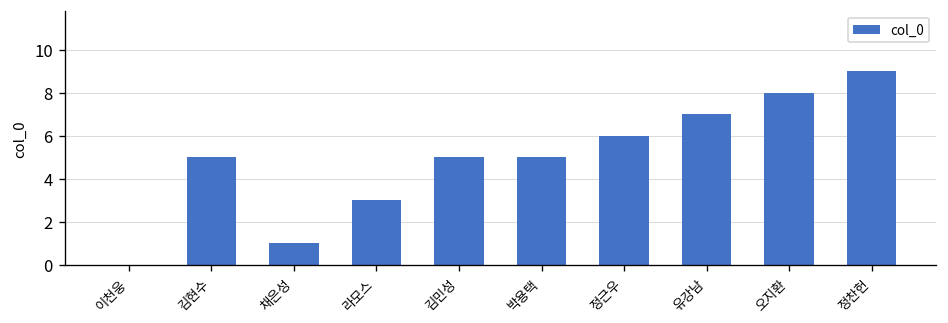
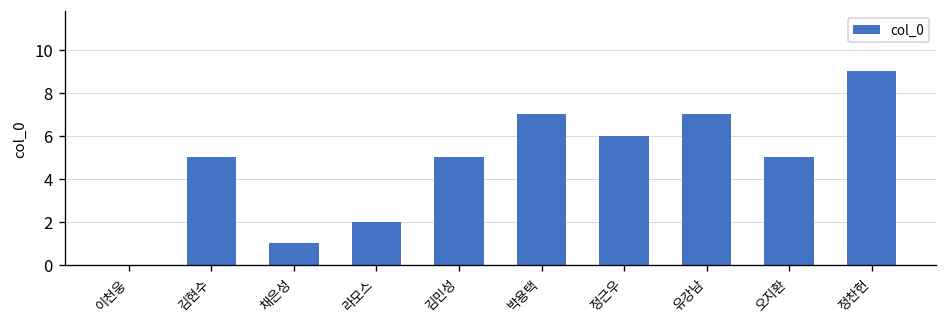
  {
    "이천웅": 0,
    "김현수": 5,
    "채은성": 1,
-   "라모스": 3,
+   "라모스": 2,
    "김민성": 5,
-   "박용택": 5,
+   "박용택": 7,
    "정근우": 6,
    "유강남": 7,
-   "오지환": 8,
+   "오지환": 5,
    "정찬헌": 9
  }
